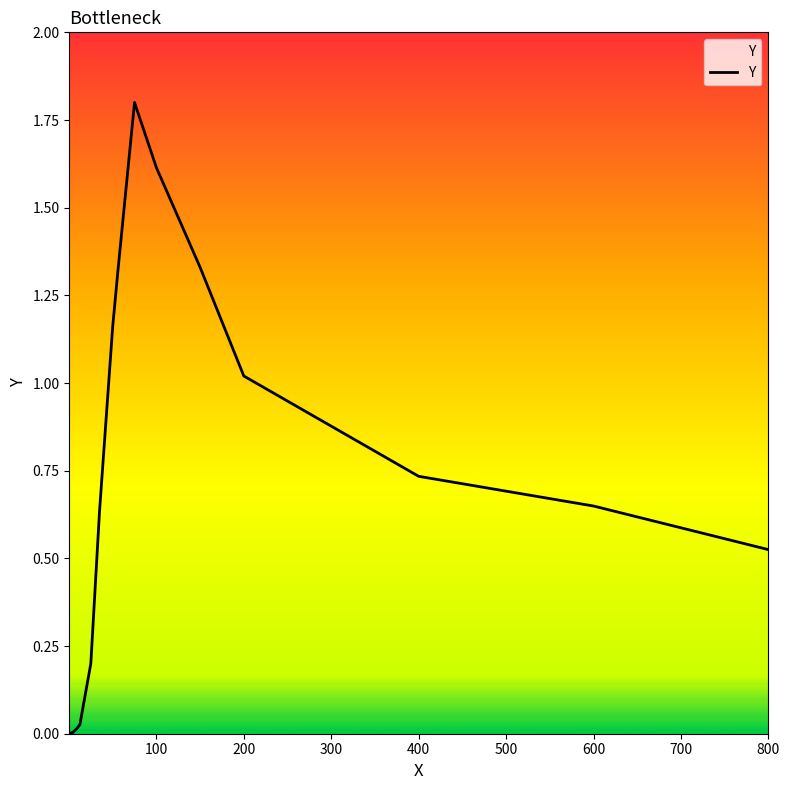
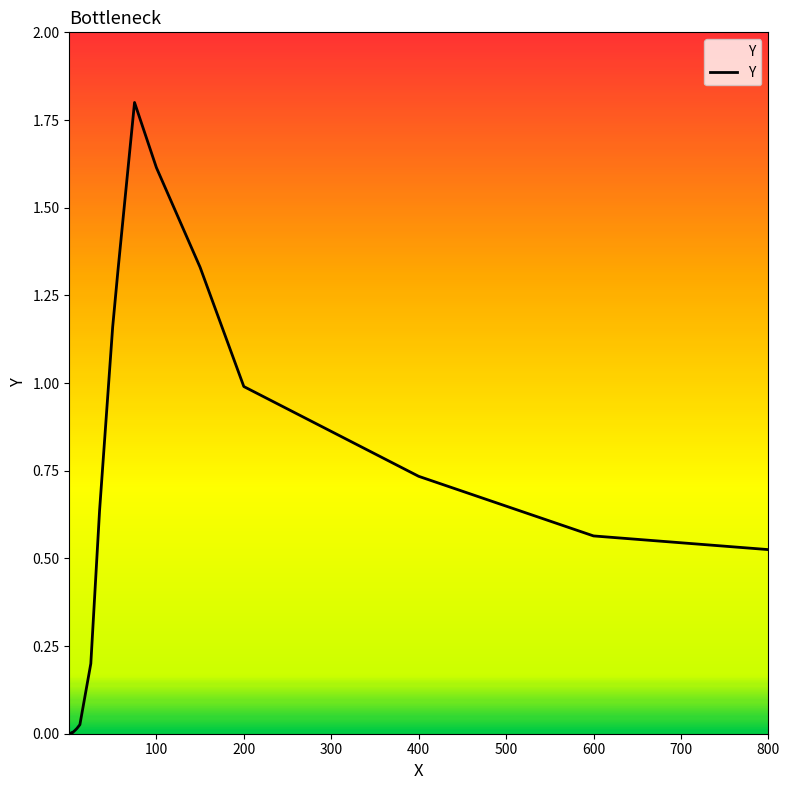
  {
    "100": 1.61,
-   "200": 1.02,
+   "200": 0.99,
    "400": 0.73,
-   "600": 0.65,
+   "600": 0.56,
    "800": 0.53
  }
